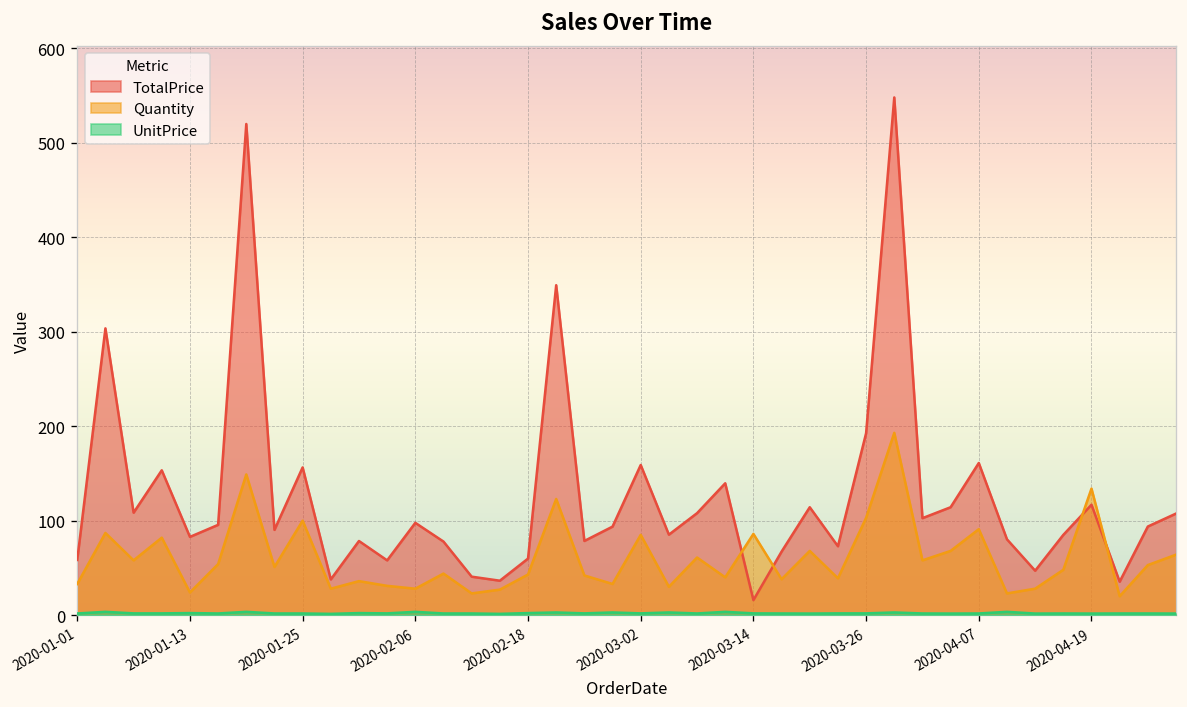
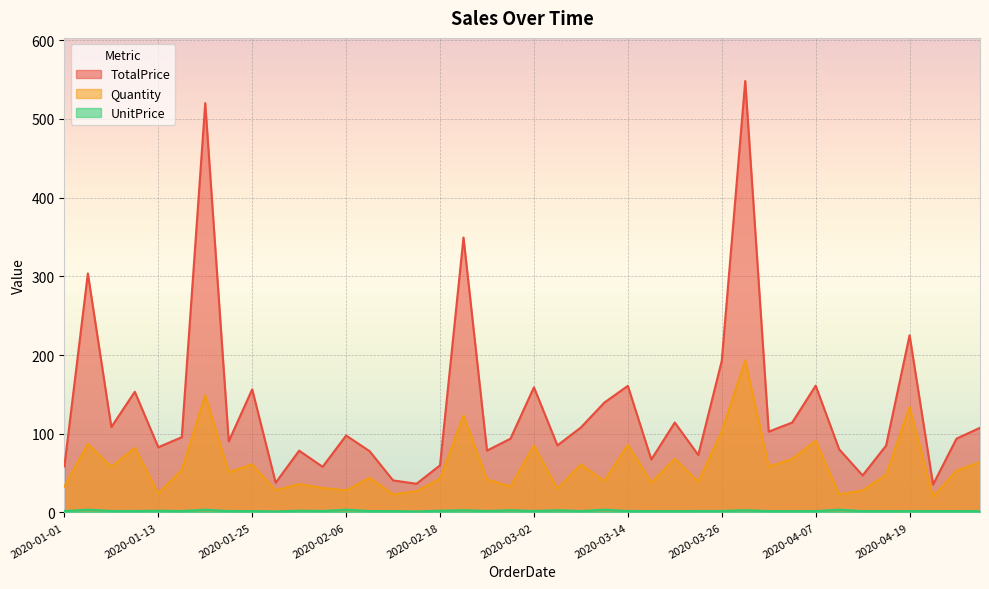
  {
    "TotalPrice": {
      "2020-01-01": 60,
      "2020-01-13": 80,
      "2020-01-25": 160,
      "2020-02-06": 100,
      "2020-02-18": 60,
      "2020-03-02": 160,
-     "2020-03-14": 20,
+     "2020-03-14": 160,
      "2020-03-26": 190,
      "2020-04-07": 160,
-     "2020-04-19": 120
+     "2020-04-19": 230
    },
    "Quantity": {
      "2020-01-01": 30,
      "2020-01-13": 20,
-     "2020-01-25": 100,
+     "2020-01-25": 60,
      "2020-02-06": 30,
      "2020-02-18": 40,
      "2020-03-02": 90,
      "2020-03-14": 90,
      "2020-03-26": 100,
      "2020-04-07": 90,
      "2020-04-19": 130
    },
    "UnitPrice": {
      "2020-01-01": 0,
      "2020-01-13": 0,
      "2020-01-25": 0,
      "2020-02-06": 0,
      "2020-02-18": 0,
      "2020-03-02": 0,
      "2020-03-14": 0,
      "2020-03-26": 0,
      "2020-04-07": 0,
      "2020-04-19": 0
    }
  }
